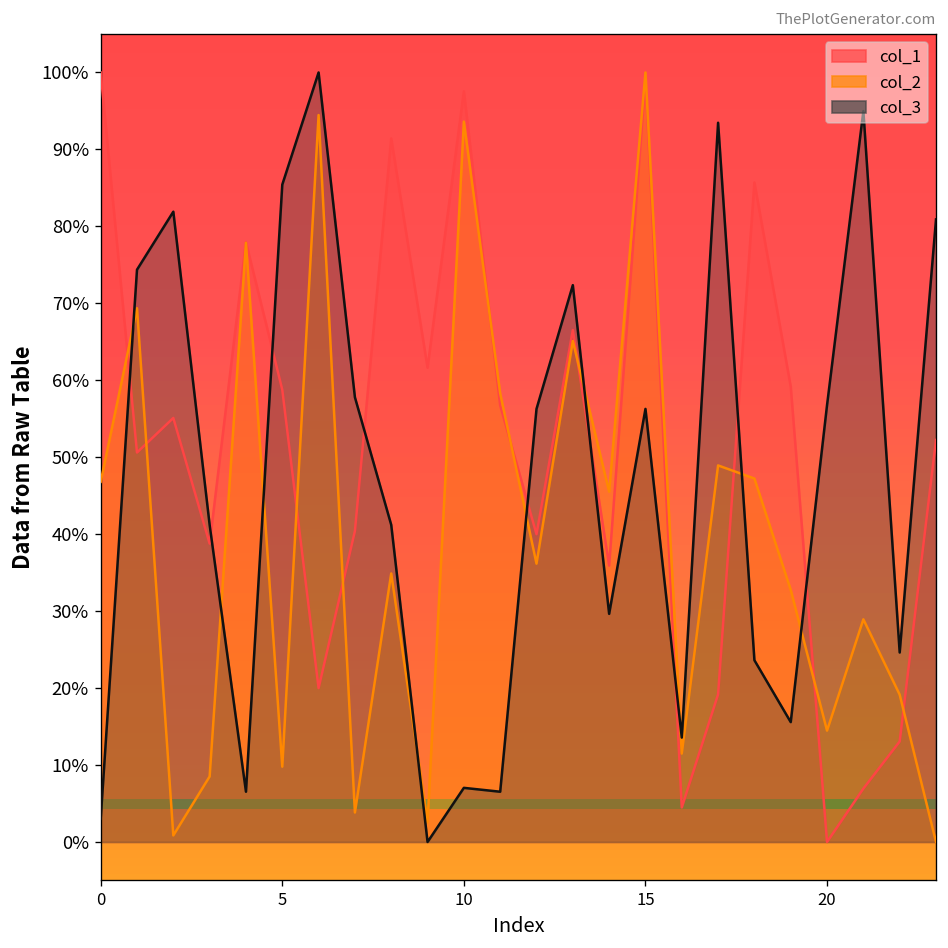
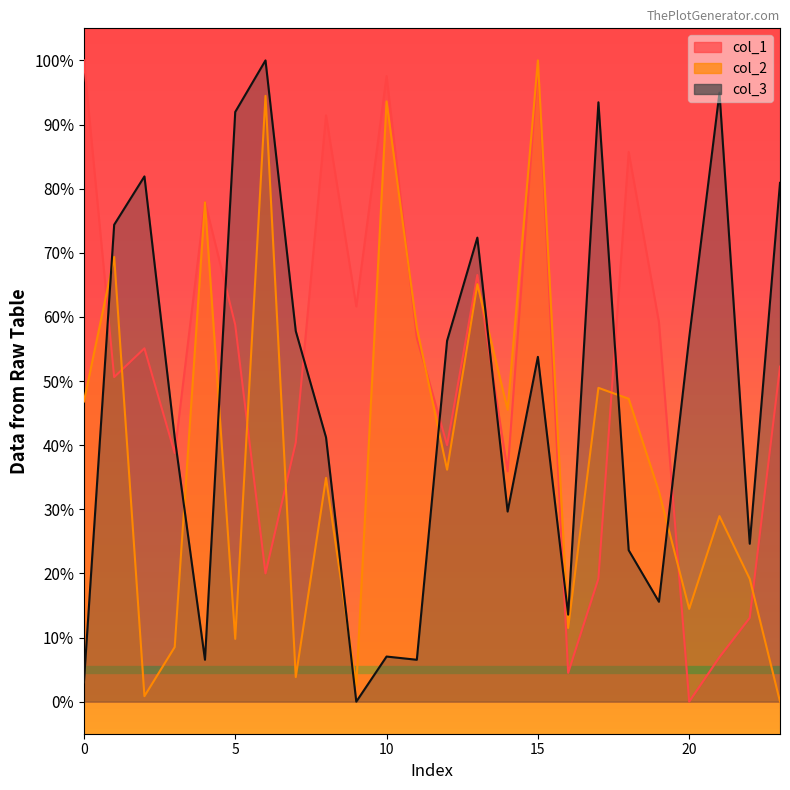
  {
    "col_3": {
      "0": "3%",
-     "5": "85%",
+     "5": "92%",
      "10": "7%",
-     "15": "56%",
+     "15": "54%",
      "20": "57%"
    }
  }
